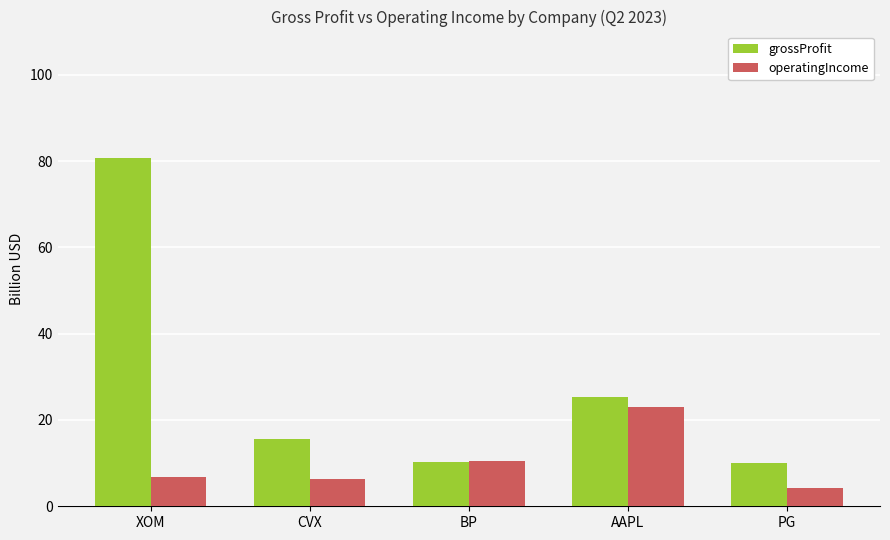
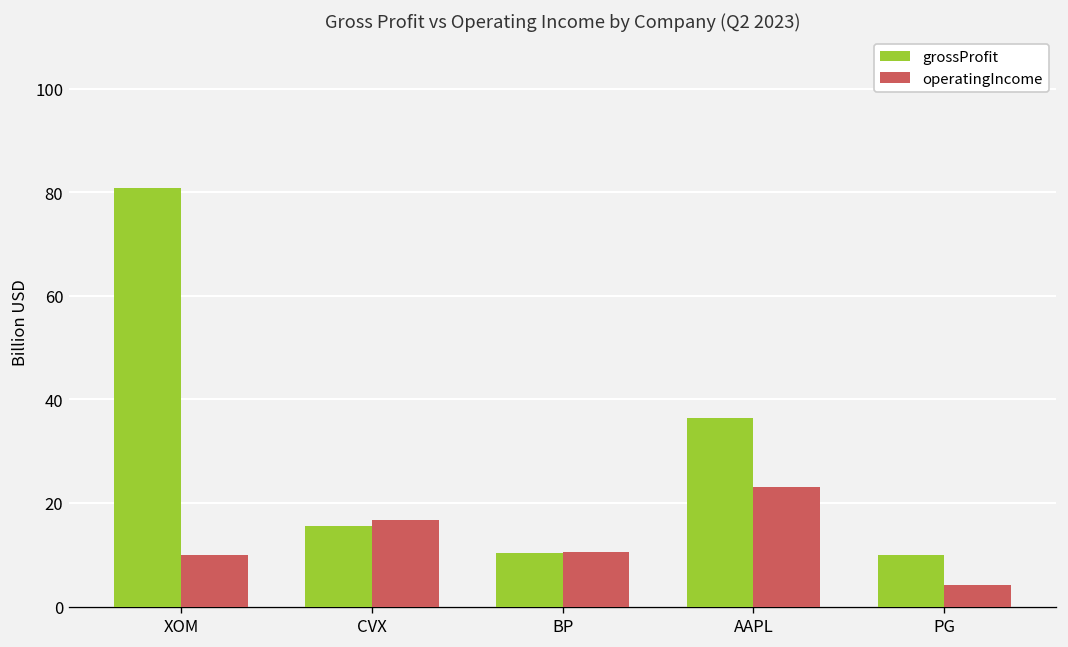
  {
    "grossProfit": {
      "XOM": 81,
      "CVX": 16,
      "BP": 10,
-     "AAPL": 25,
+     "AAPL": 36,
      "PG": 10
    },
    "operatingIncome": {
-     "XOM": 7,
-     "CVX": 6,
+     "XOM": 10,
+     "CVX": 17,
      "BP": 11,
      "AAPL": 23,
      "PG": 4
    }
  }
